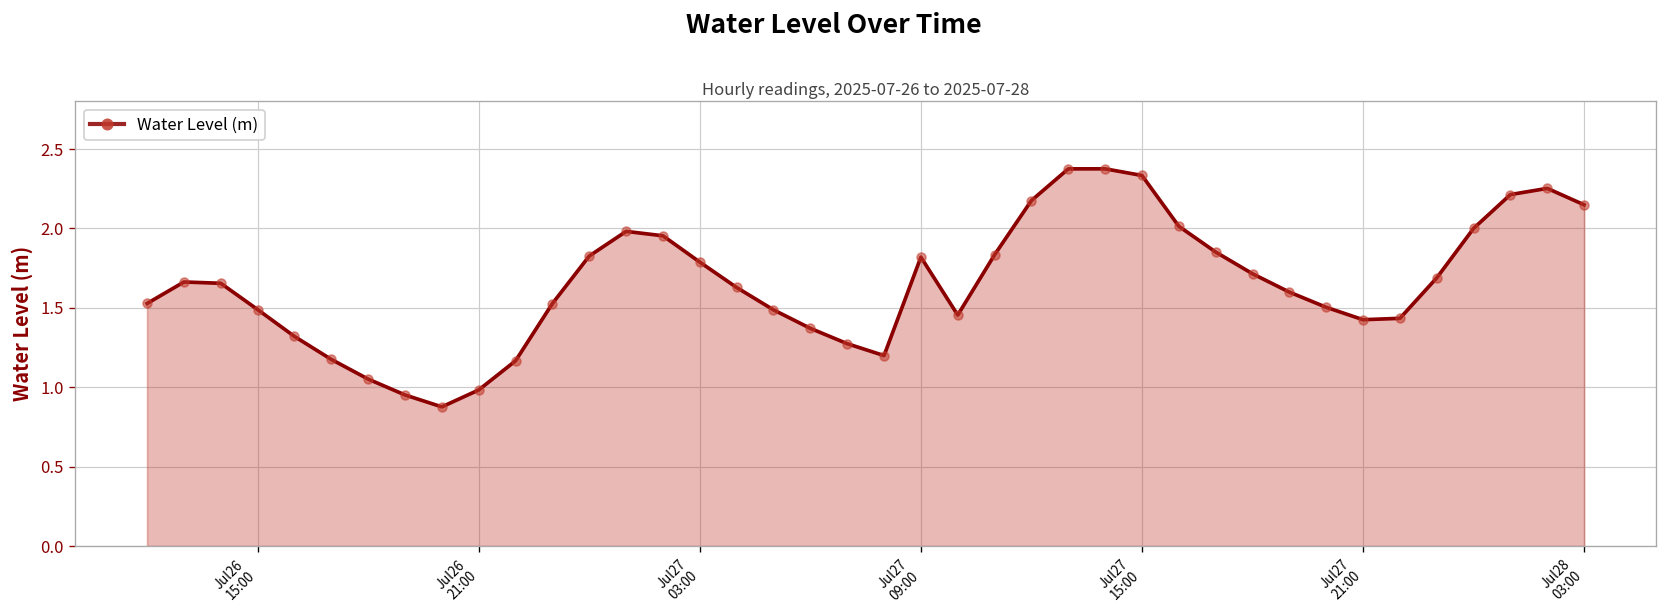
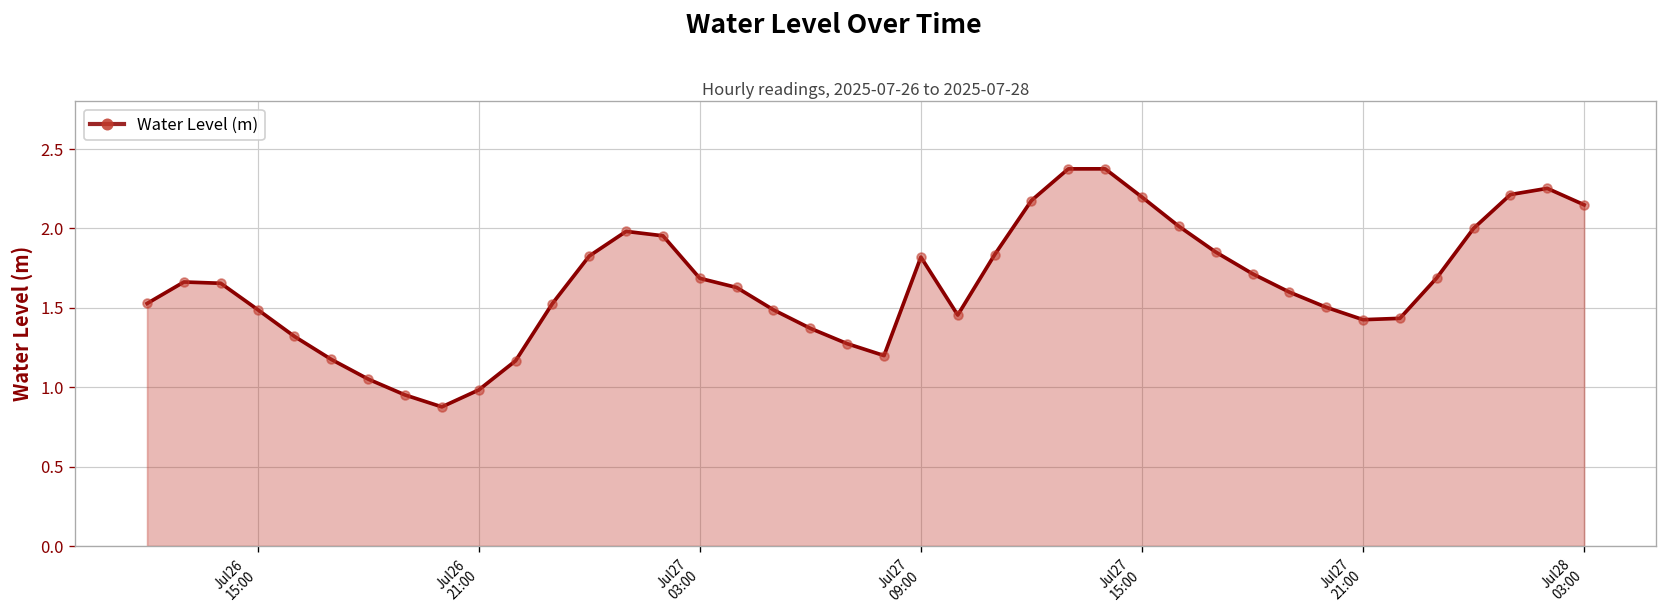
  {
    "Jul26 15:00": 1.49,
    "Jul26 21:00": 0.98,
-   "Jul27 03:00": 1.79,
+   "Jul27 03:00": 1.69,
    "Jul27 09:00": 1.82,
-   "Jul27 15:00": 2.33,
+   "Jul27 15:00": 2.20,
    "Jul27 21:00": 1.43,
    "Jul28 03:00": 2.15
  }
